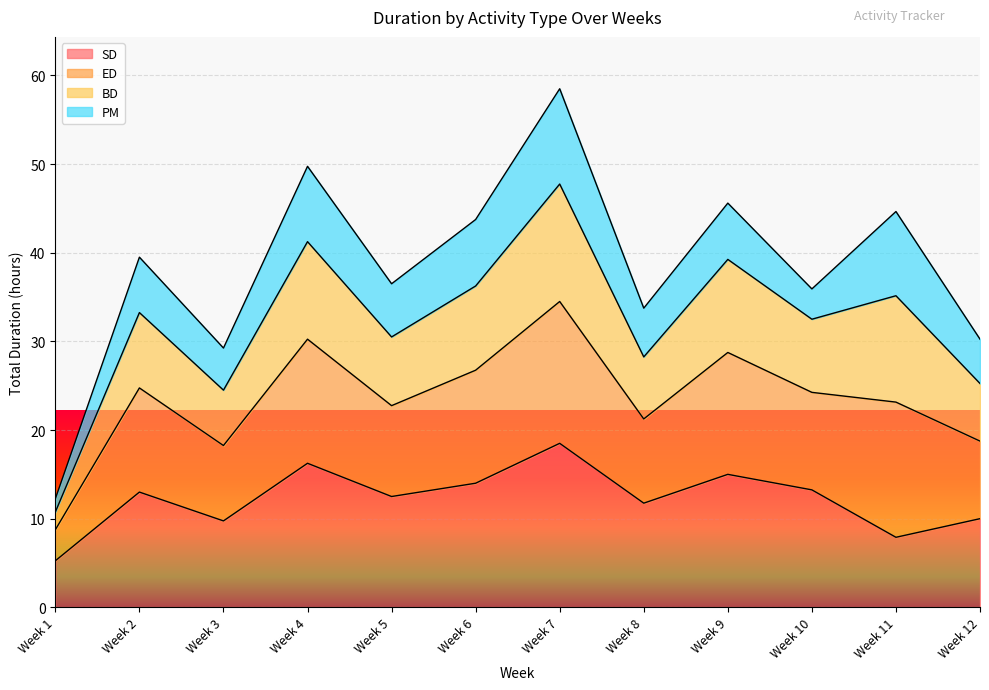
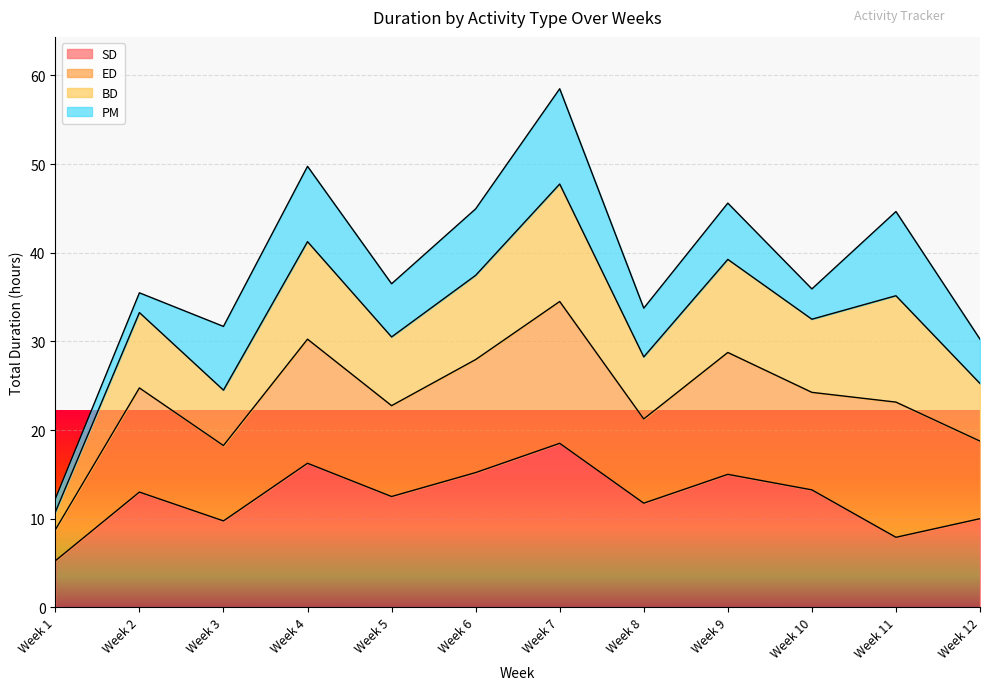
  {
    "SD": {
      "Week 1": 5,
      "Week 2": 13,
      "Week 3": 10,
      "Week 4": 16,
      "Week 5": 13,
-     "Week 6": 14,
+     "Week 6": 15,
      "Week 7": 19,
      "Week 8": 12,
      "Week 9": 15,
      "Week 10": 13,
      "Week 11": 8,
      "Week 12": 10
    },
    "PM": {
      "Week 1": 2,
-     "Week 2": 6,
-     "Week 3": 5,
+     "Week 2": 2,
+     "Week 3": 7,
      "Week 4": 9,
      "Week 5": 6,
      "Week 6": 8,
      "Week 7": 11,
      "Week 8": 6,
      "Week 9": 6,
      "Week 10": 3,
      "Week 11": 10,
      "Week 12": 5
    }
  }
